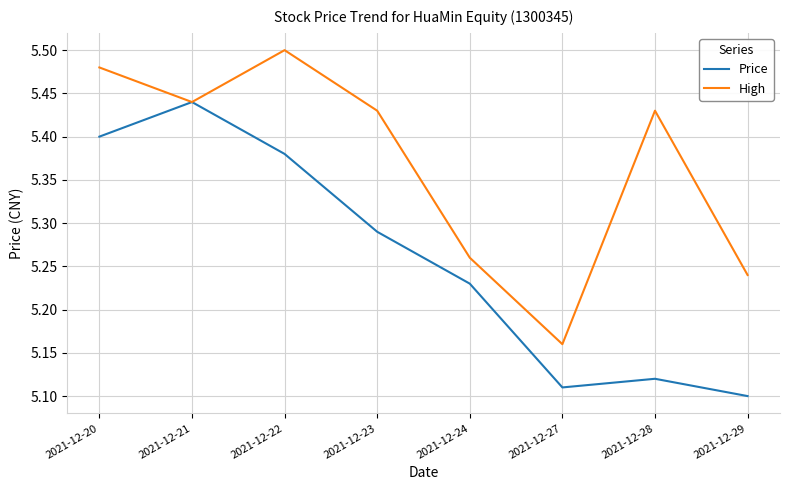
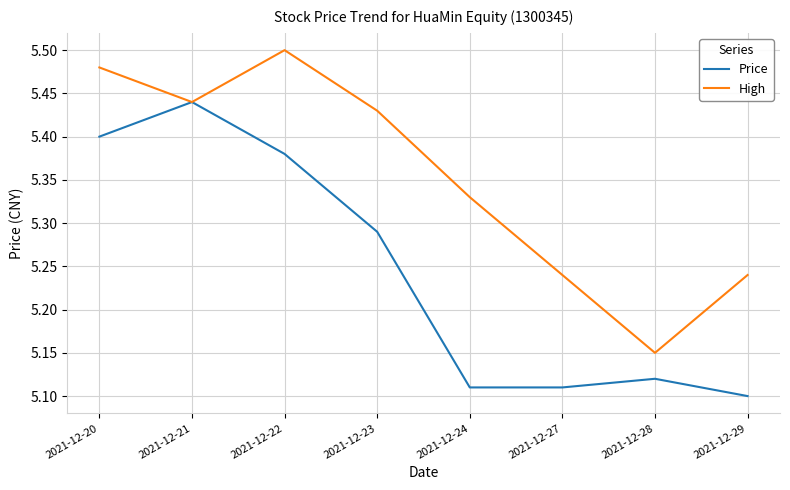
  {
    "Price": {
      "2021-12-20": 5.40,
      "2021-12-22": 5.38,
      "2021-12-23": 5.29,
-     "2021-12-24": 5.23,
+     "2021-12-24": 5.11,
      "2021-12-27": 5.11,
      "2021-12-28": 5.12,
      "2021-12-29": 5.10
    },
    "High": {
      "2021-12-20": 5.48,
      "2021-12-22": 5.50,
      "2021-12-23": 5.43,
-     "2021-12-24": 5.26,
-     "2021-12-27": 5.16,
-     "2021-12-28": 5.43,
+     "2021-12-24": 5.33,
+     "2021-12-27": 5.24,
+     "2021-12-28": 5.15,
      "2021-12-29": 5.24
    }
  }
